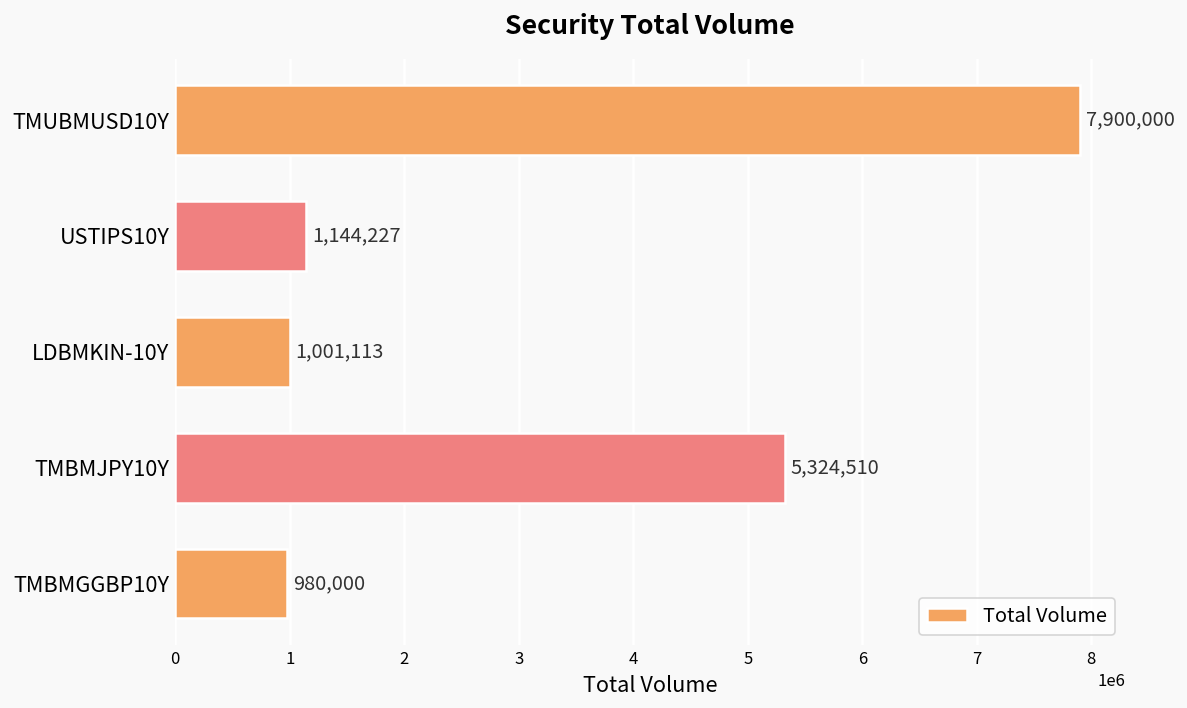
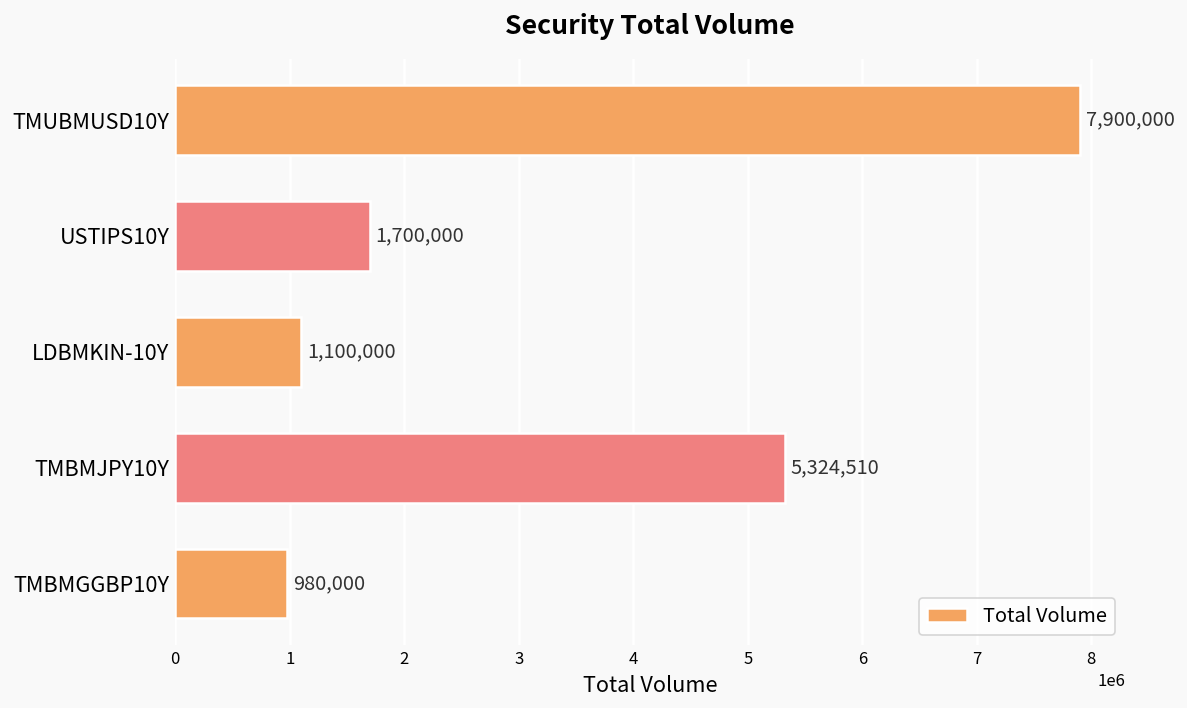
  {
    "TMUBMUSD10Y": "7,900,000",
-   "USTIPS10Y": "1,144,227",
-   "LDBMKIN-10Y": "1,001,113",
+   "USTIPS10Y": "1,700,000",
+   "LDBMKIN-10Y": "1,100,000",
    "TMBMJPY10Y": "5,324,510",
    "TMBMGGBP10Y": "980,000"
  }
